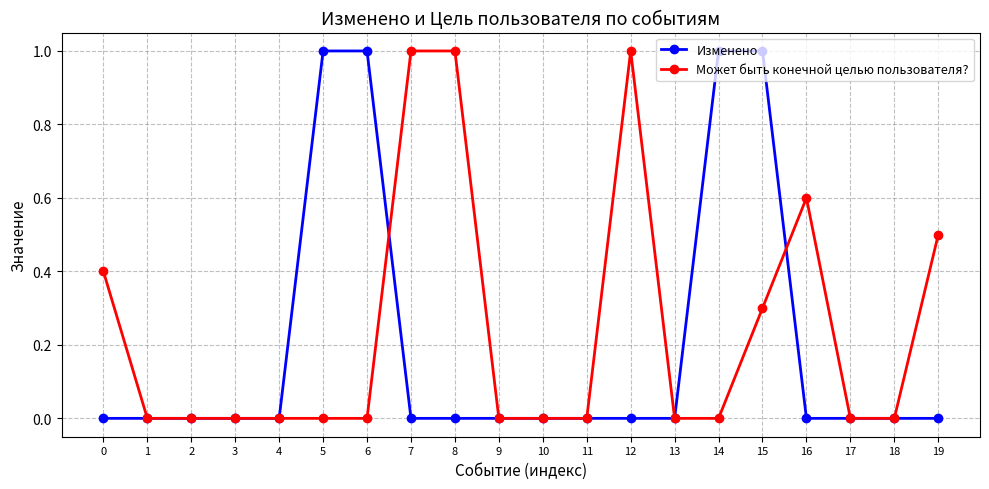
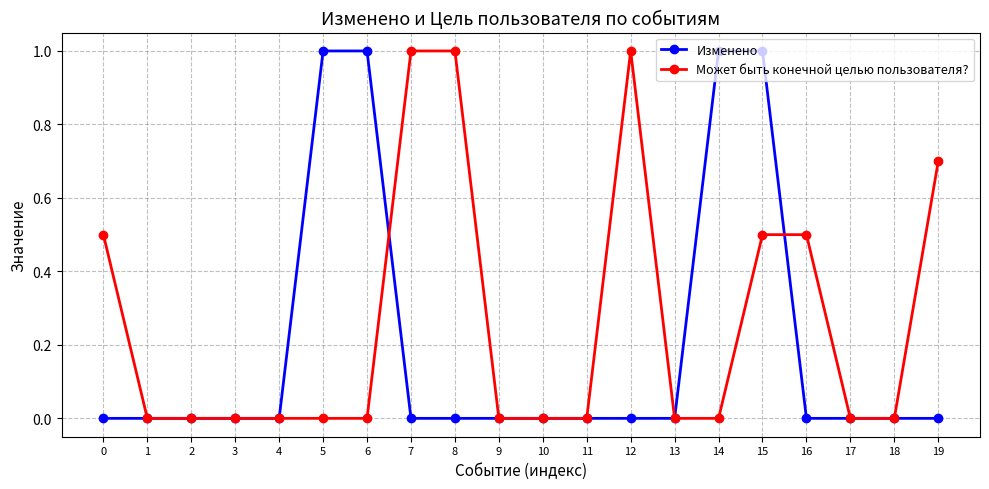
  {
    "Изменено": {
      "0": 0.0,
      "5": 1.0,
      "6": 1.0,
      "7": 0.0,
      "8": 0.0,
      "12": 0.0,
      "16": 0.0,
      "19": 0.0
    },
    "Может быть конечной целью пользователя?": {
-     "0": 0.4,
+     "0": 0.5,
      "5": 0.0,
      "6": 0.0,
      "7": 1.0,
      "8": 1.0,
      "12": 1.0,
      "14": 0.0,
-     "15": 0.3,
-     "16": 0.6,
-     "19": 0.5
+     "15": 0.5,
+     "16": 0.5,
+     "19": 0.7
    }
  }
